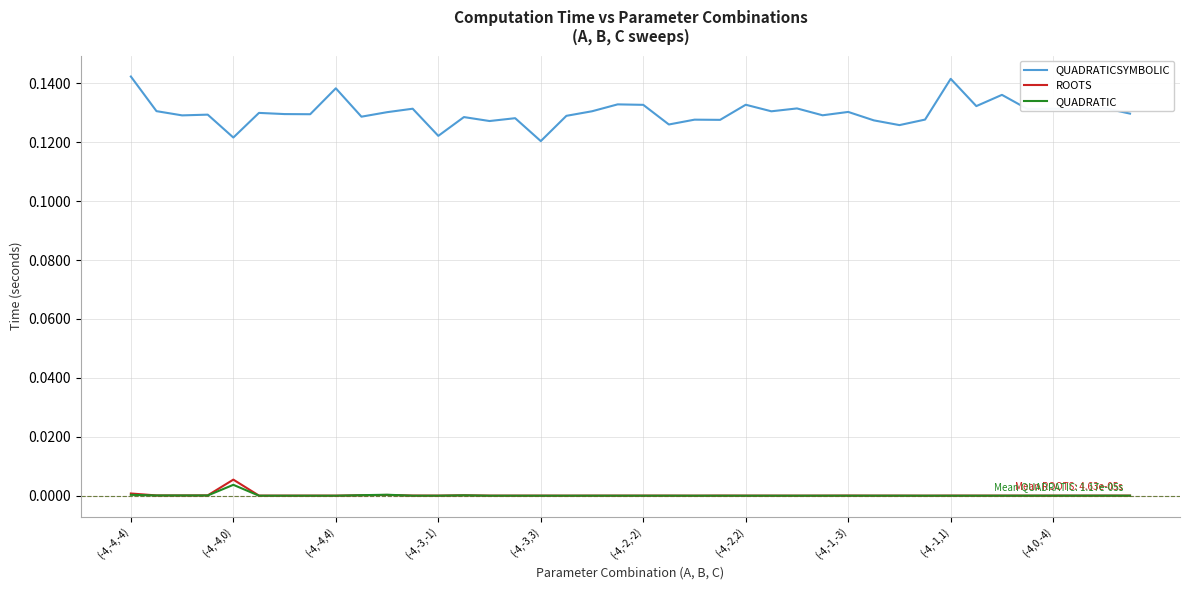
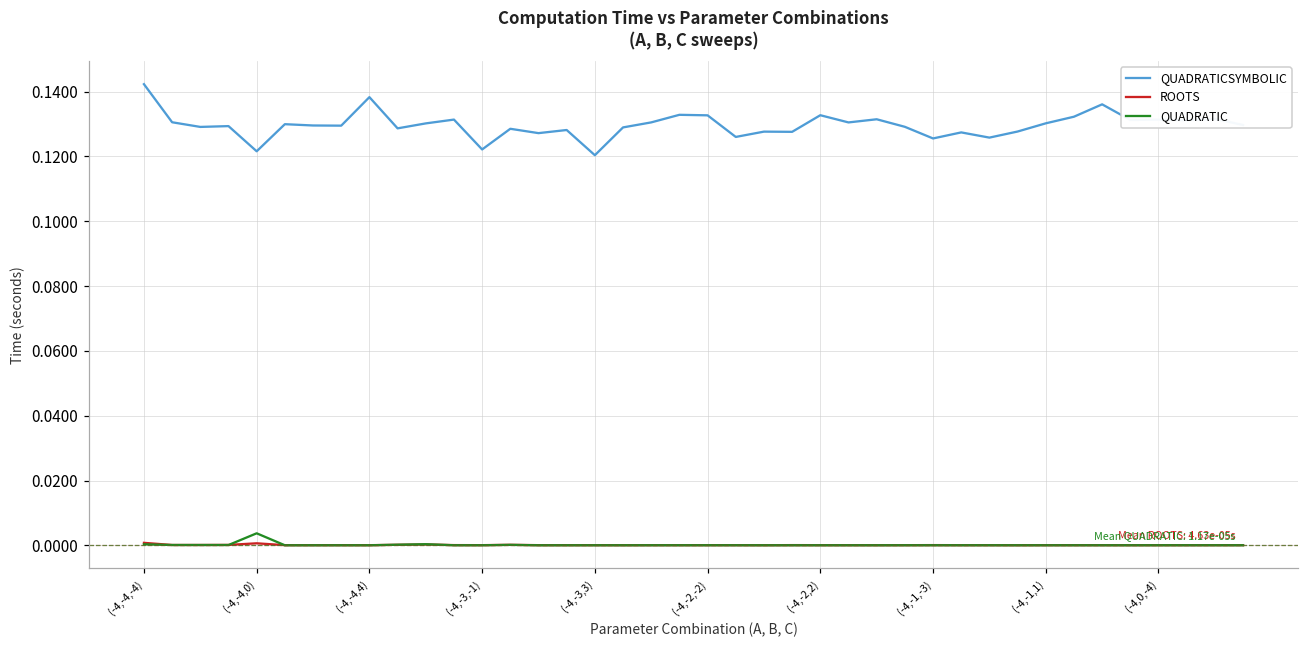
  {
    "QUADRATICSYMBOLIC": {
      "(-4,-4,-4)": 0.142,
      "(-4,-4,0)": 0.122,
      "(-4,-4,4)": 0.138,
      "(-4,-3,-1)": 0.122,
      "(-4,-3,3)": 0.120,
      "(-4,-2,-2)": 0.133,
      "(-4,-2,2)": 0.133,
-     "(-4,-1,-3)": 0.130,
-     "(-4,-1,1)": 0.142
+     "(-4,-1,-3)": 0.126,
+     "(-4,-1,1)": 0.130
    },
    "ROOTS": {
-     "(-4,-4,0)": 0.005
+     "(-4,-4,0)": 0.001
    },
    "QUADRATIC": {
      "(-4,-4,0)": 0.004
    }
  }
